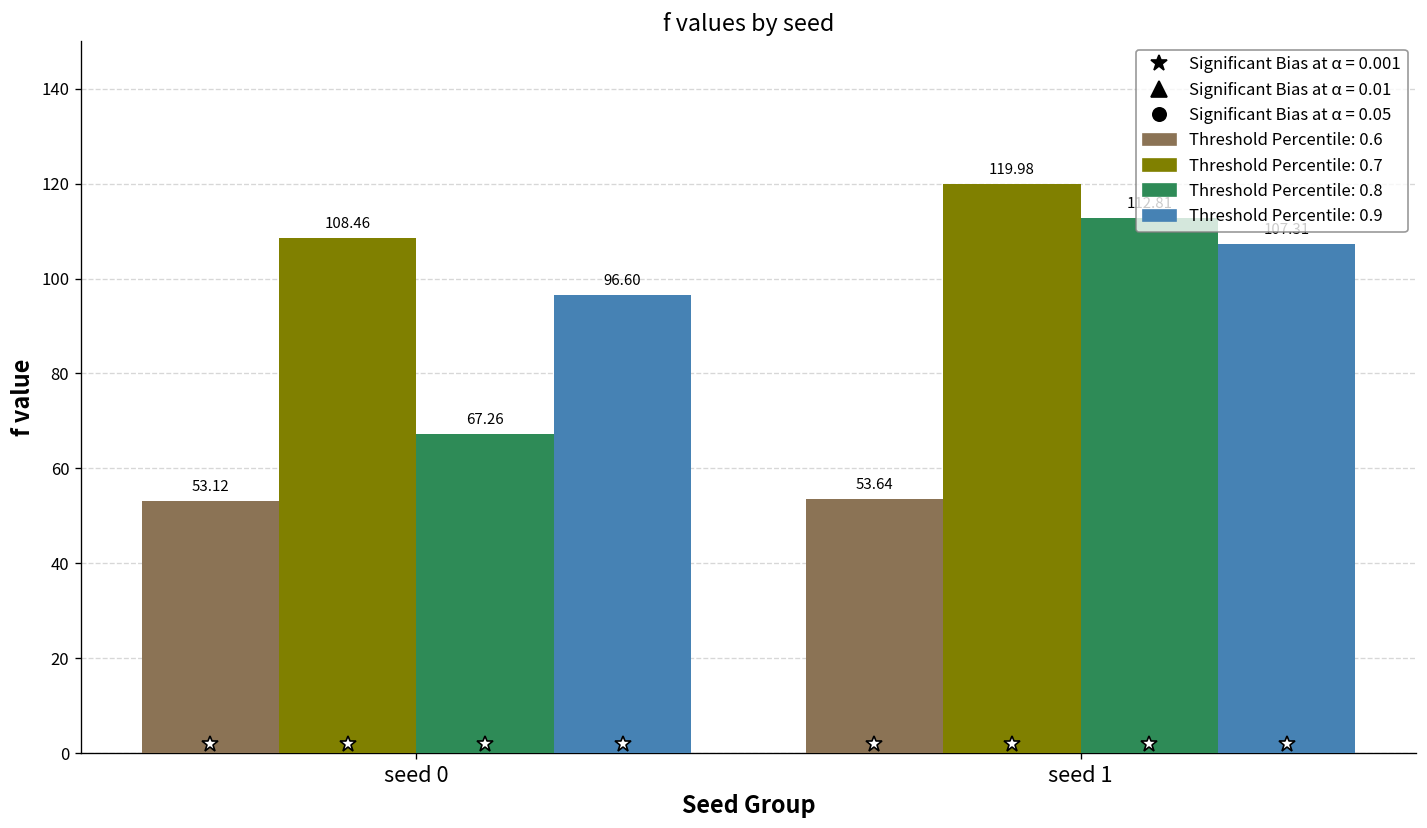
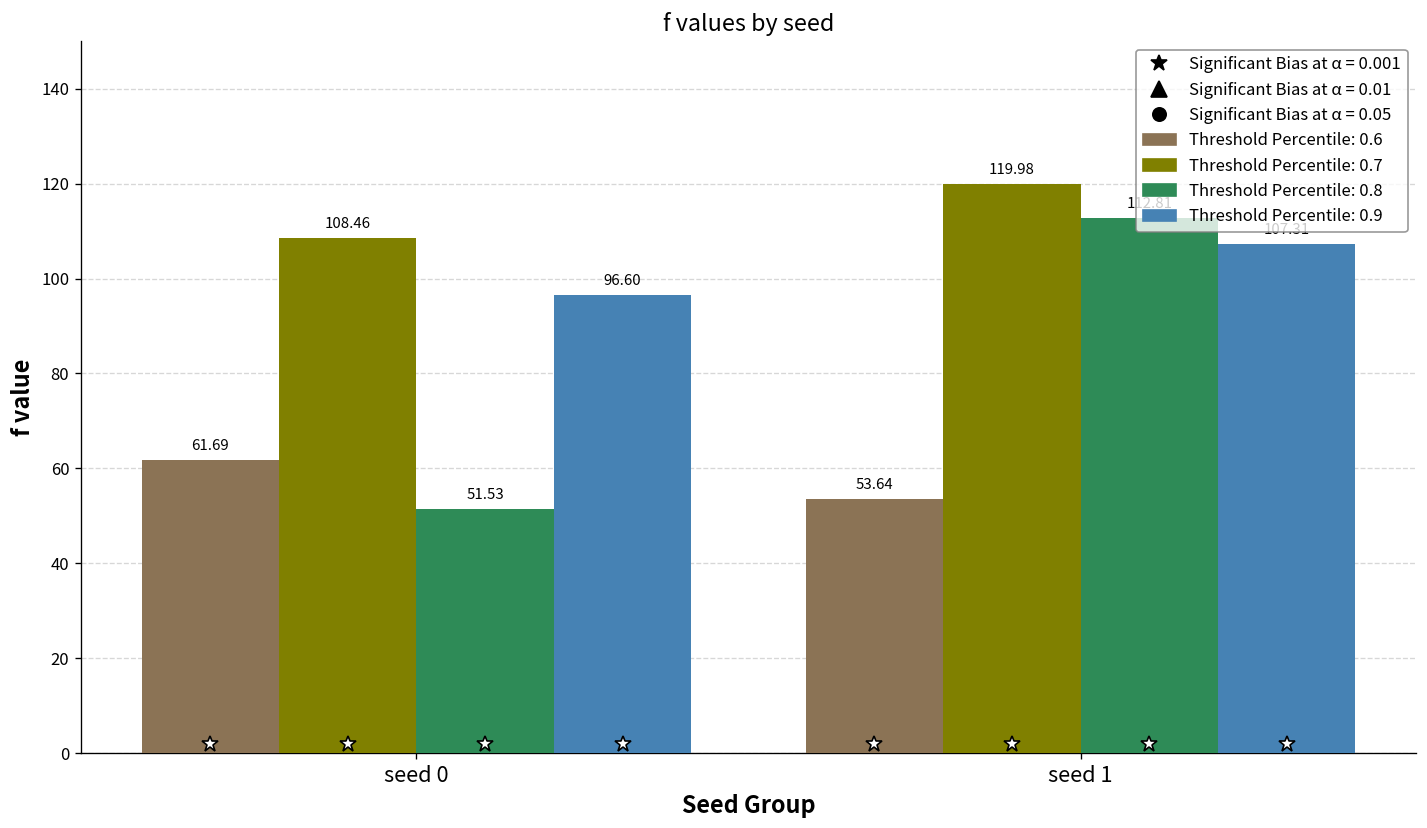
  {
    "Threshold Percentile: 0.6": {
-     "seed 0": 53.12,
+     "seed 0": 61.69,
      "seed 1": 53.64
    },
    "Threshold Percentile: 0.7": {
      "seed 0": 108.46,
      "seed 1": 119.98
    },
    "Threshold Percentile: 0.8": {
-     "seed 0": 67.26
+     "seed 0": 51.53
    },
    "Threshold Percentile: 0.9": {
      "seed 0": 96.60
    }
  }
